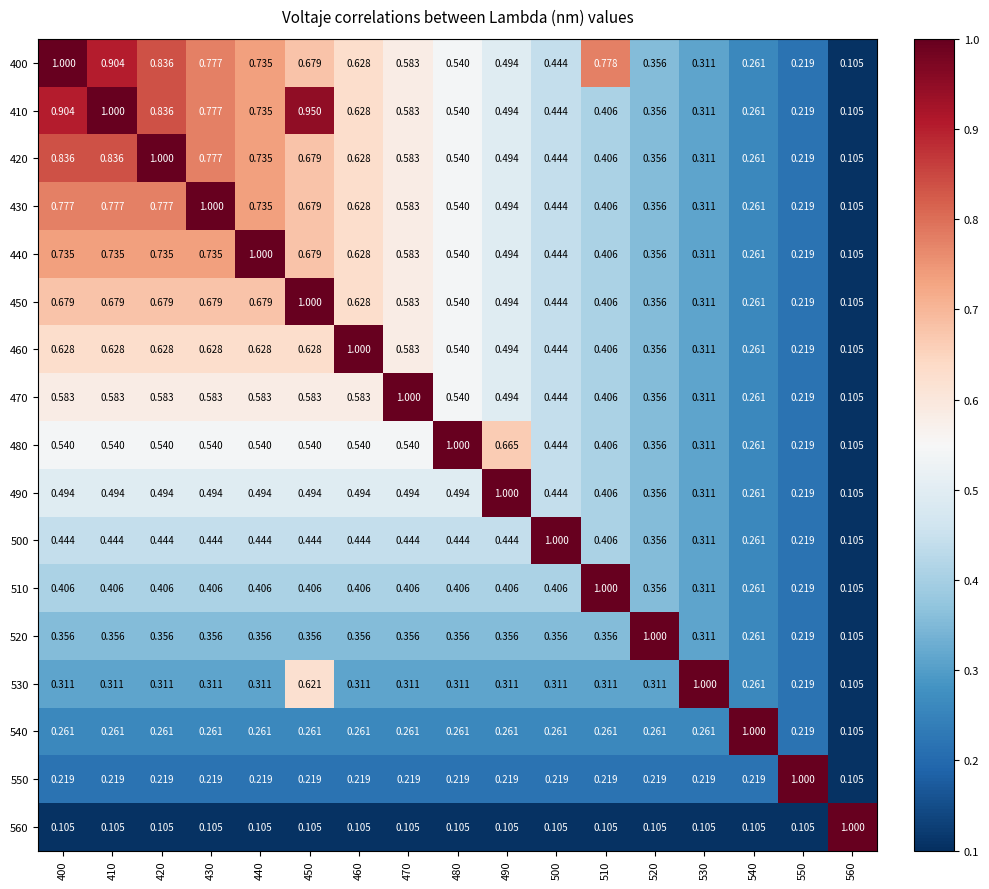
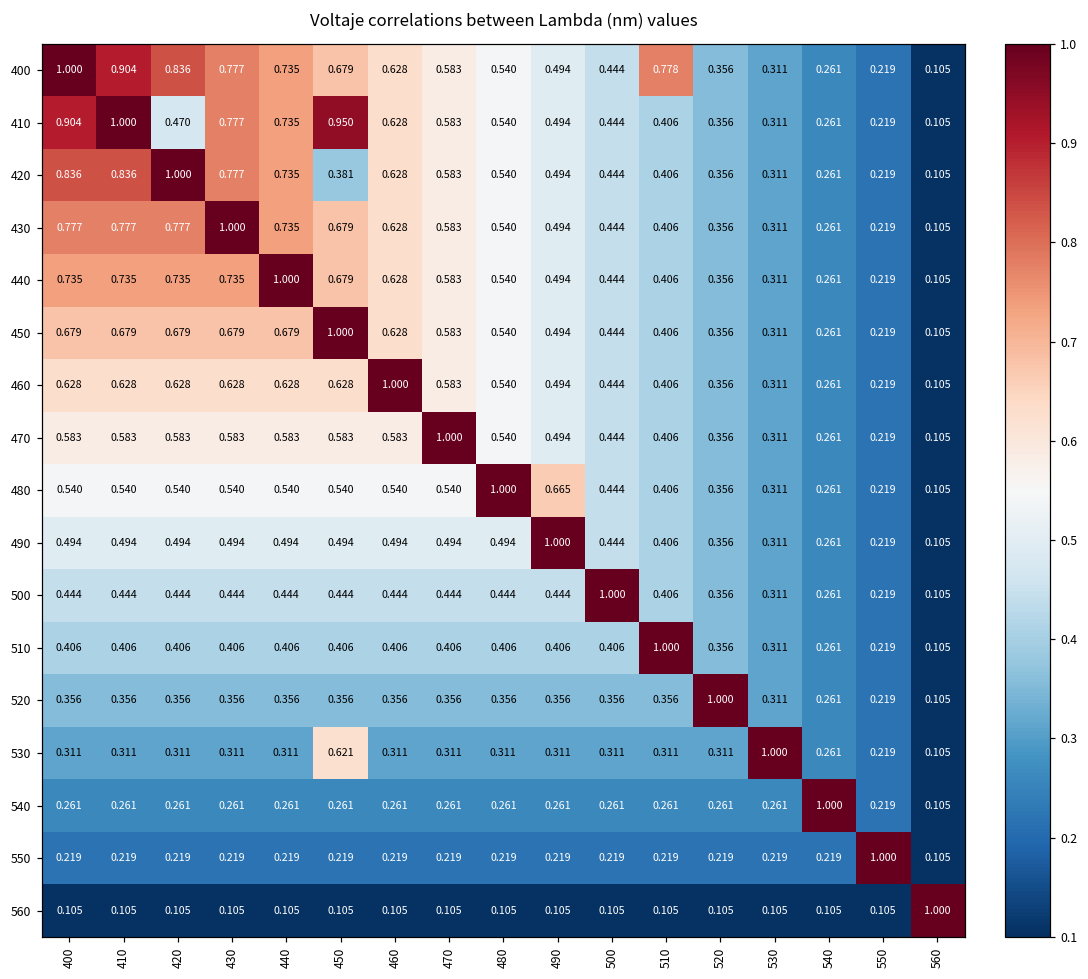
  {
    "410": {
      "400": 0.904,
      "410": 1.000,
-     "420": 0.836,
+     "420": 0.470,
      "430": 0.777,
      "440": 0.735,
      "450": 0.950,
      "460": 0.628,
      "470": 0.583,
      "480": 0.540,
      "490": 0.494,
      "500": 0.444,
      "510": 0.406,
      "520": 0.356,
      "530": 0.311,
      "540": 0.261,
      "550": 0.219,
      "560": 0.105
    },
    "420": {
      "400": 0.836,
      "410": 0.836,
      "420": 1.000,
      "430": 0.777,
      "440": 0.735,
-     "450": 0.679,
+     "450": 0.381,
      "460": 0.628,
      "470": 0.583,
      "480": 0.540,
      "490": 0.494,
      "500": 0.444,
      "510": 0.406,
      "520": 0.356,
      "530": 0.311,
      "540": 0.261,
      "550": 0.219,
      "560": 0.105
    }
  }
